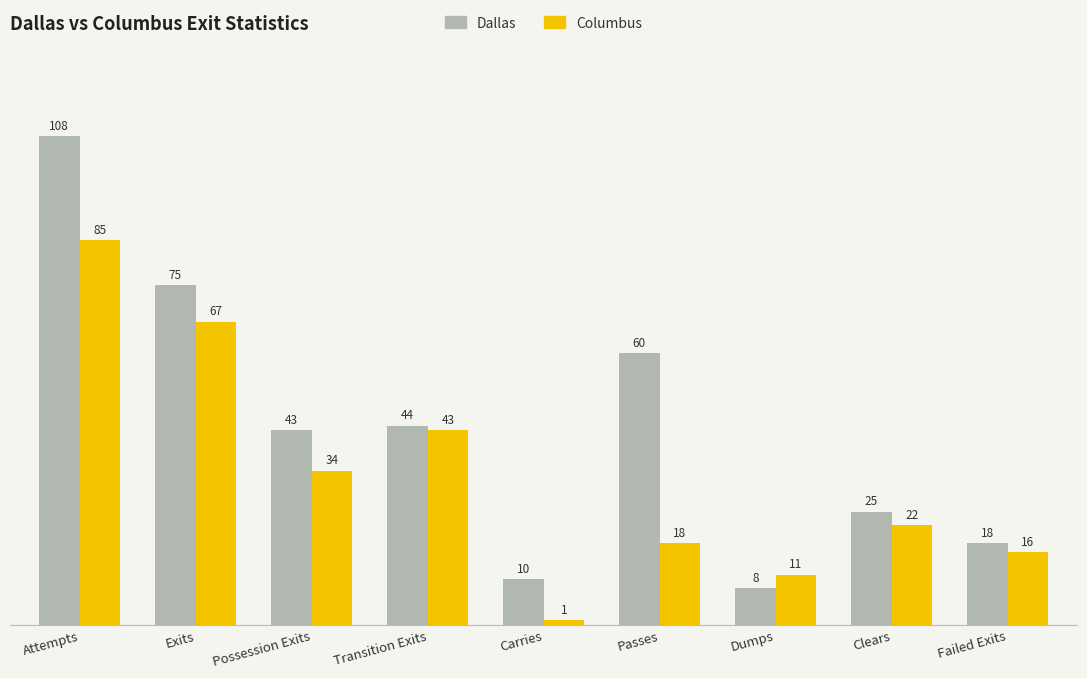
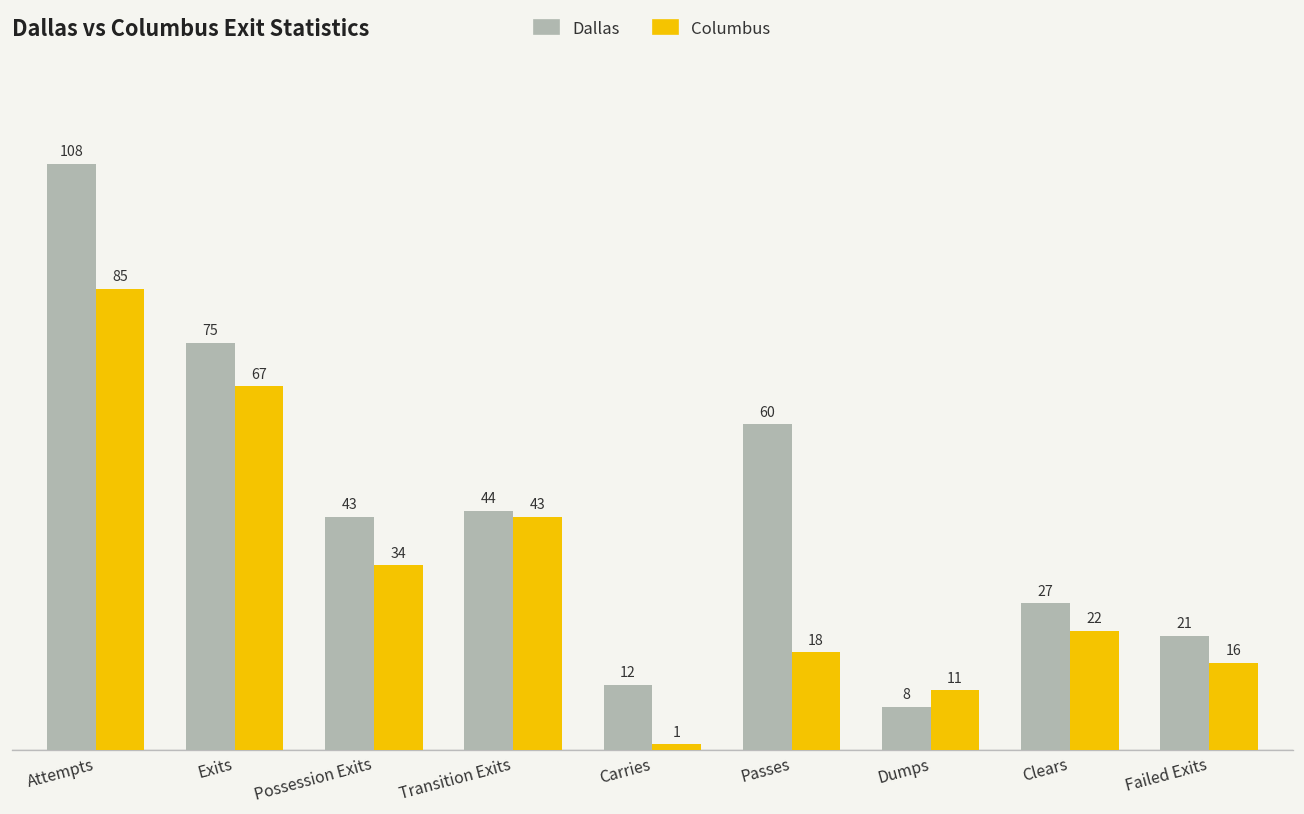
  {
    "Dallas": {
      "Attempts": 108,
      "Exits": 75,
      "Possession Exits": 43,
      "Transition Exits": 44,
-     "Carries": 10,
+     "Carries": 12,
      "Passes": 60,
      "Dumps": 8,
-     "Clears": 25,
-     "Failed Exits": 18
+     "Clears": 27,
+     "Failed Exits": 21
    },
    "Columbus": {
      "Attempts": 85,
      "Exits": 67,
      "Possession Exits": 34,
      "Transition Exits": 43,
      "Carries": 1,
      "Passes": 18,
      "Dumps": 11,
      "Clears": 22,
      "Failed Exits": 16
    }
  }
